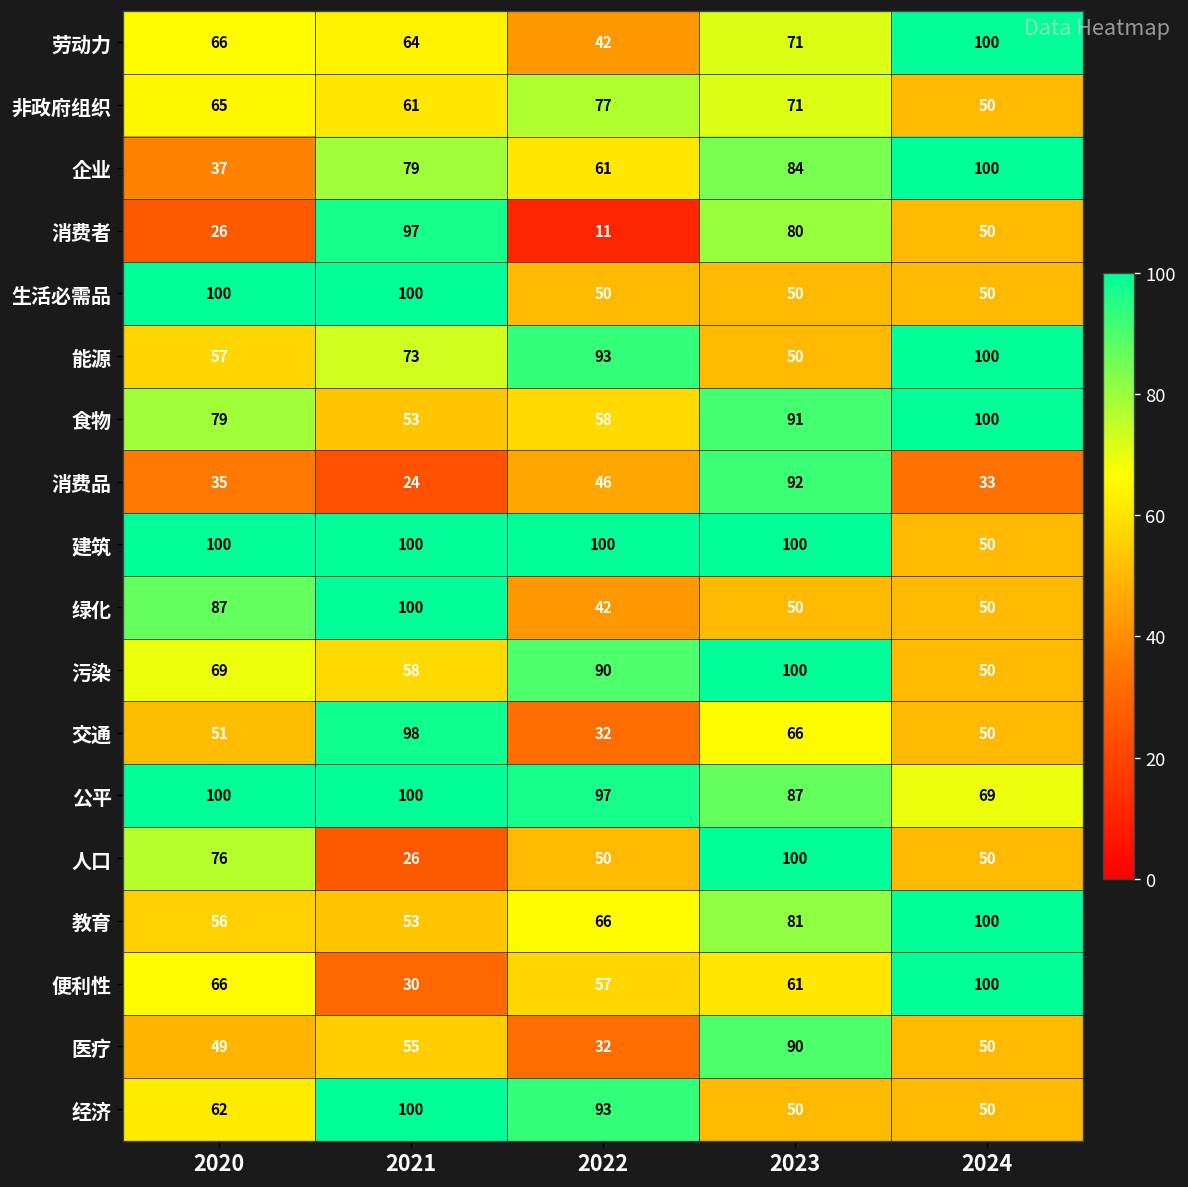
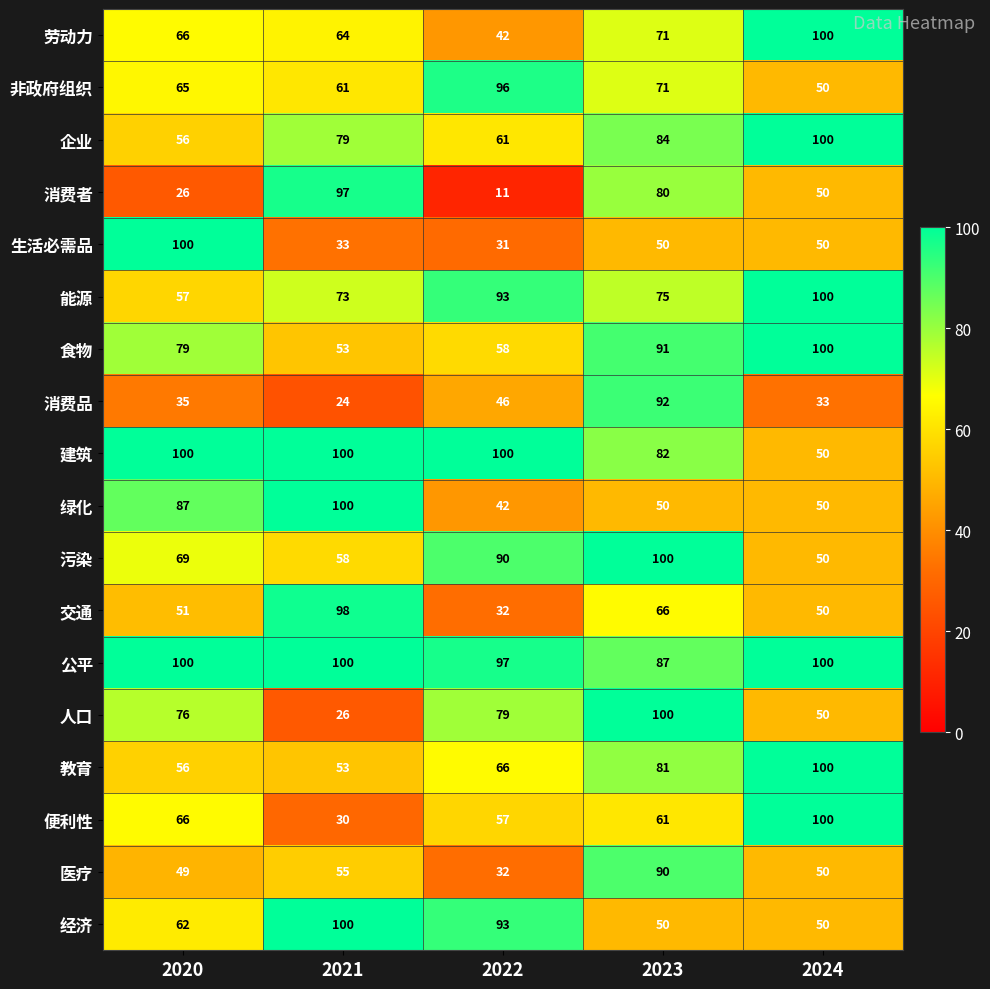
  {
    "劳动力": {
      "2020": 66,
      "2021": 64,
      "2022": 42,
      "2023": 71,
      "2024": 100
    },
    "非政府组织": {
      "2020": 65,
      "2021": 61,
-     "2022": 77,
+     "2022": 96,
      "2023": 71,
      "2024": 50
    },
    "企业": {
-     "2020": 37,
+     "2020": 56,
      "2021": 79,
      "2022": 61,
      "2023": 84,
      "2024": 100
    },
    "消费者": {
      "2020": 26,
      "2021": 97,
      "2022": 11,
      "2023": 80,
      "2024": 50
    },
    "生活必需品": {
      "2020": 100,
-     "2021": 100,
-     "2022": 50,
+     "2021": 33,
+     "2022": 31,
      "2023": 50,
      "2024": 50
    },
    "能源": {
      "2020": 57,
      "2021": 73,
      "2022": 93,
-     "2023": 50,
+     "2023": 75,
      "2024": 100
    },
    "食物": {
      "2020": 79,
      "2021": 53,
      "2022": 58,
      "2023": 91,
      "2024": 100
    },
    "消费品": {
      "2020": 35,
      "2021": 24,
      "2022": 46,
      "2023": 92,
      "2024": 33
    },
    "建筑": {
      "2020": 100,
      "2021": 100,
      "2022": 100,
-     "2023": 100,
+     "2023": 82,
      "2024": 50
    },
    "绿化": {
      "2020": 87,
      "2021": 100,
      "2022": 42,
      "2023": 50,
      "2024": 50
    },
    "污染": {
      "2020": 69,
      "2021": 58,
      "2022": 90,
      "2023": 100,
      "2024": 50
    },
    "交通": {
      "2020": 51,
      "2021": 98,
      "2022": 32,
      "2023": 66,
      "2024": 50
    },
    "公平": {
      "2020": 100,
      "2021": 100,
      "2022": 97,
      "2023": 87,
-     "2024": 69
+     "2024": 100
    },
    "人口": {
      "2020": 76,
      "2021": 26,
-     "2022": 50,
+     "2022": 79,
      "2023": 100,
      "2024": 50
    },
    "教育": {
      "2020": 56,
      "2021": 53,
      "2022": 66,
      "2023": 81,
      "2024": 100
    },
    "便利性": {
      "2020": 66,
      "2021": 30,
      "2022": 57,
      "2023": 61,
      "2024": 100
    },
    "医疗": {
      "2020": 49,
      "2021": 55,
      "2022": 32,
      "2023": 90,
      "2024": 50
    },
    "经济": {
      "2020": 62,
      "2021": 100,
      "2022": 93,
      "2023": 50,
      "2024": 50
    }
  }
